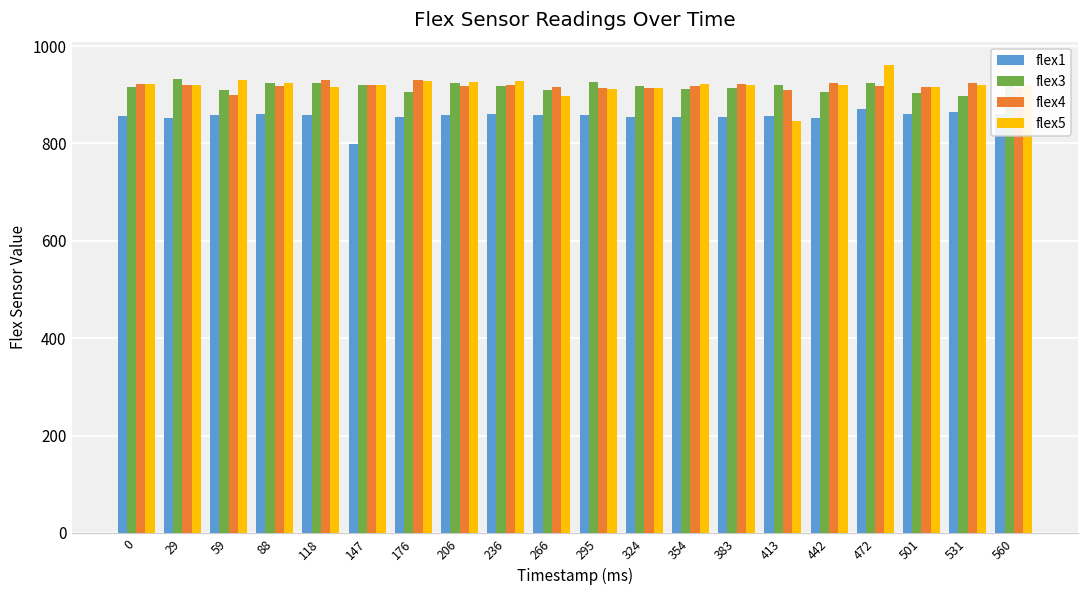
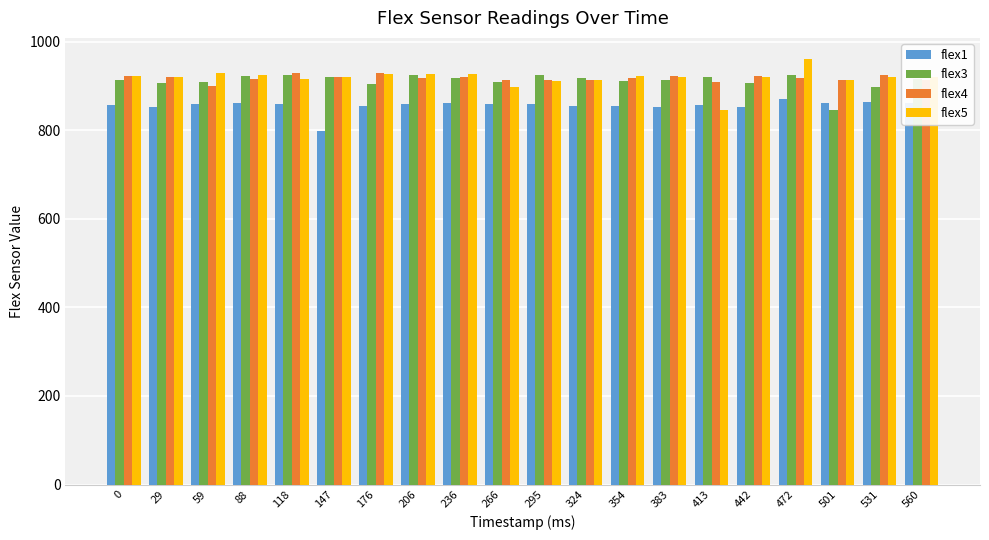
  {
    "flex1": {
      "0": 860,
      "29": 850,
      "59": 860,
      "88": 860,
      "118": 860,
      "147": 800,
      "176": 860,
      "206": 860,
      "236": 860,
      "266": 860,
      "295": 860,
      "324": 860,
      "354": 860,
      "383": 850,
      "413": 860,
      "442": 850,
      "472": 870,
      "501": 860,
      "531": 870
    },
    "flex3": {
      "0": 920,
-     "29": 930,
+     "29": 910,
      "59": 910,
      "88": 920,
      "118": 930,
      "147": 920,
      "176": 910,
      "206": 930,
      "236": 920,
      "266": 910,
      "295": 930,
      "324": 920,
      "354": 910,
      "383": 910,
      "413": 920,
      "442": 910,
      "472": 930,
-     "501": 900,
+     "501": 850,
      "531": 900
    },
    "flex4": {
      "0": 920,
      "29": 920,
      "59": 900,
      "88": 920,
      "118": 930,
      "147": 920,
      "176": 930,
      "206": 920,
      "236": 920,
      "266": 920,
      "295": 910,
      "324": 910,
      "354": 920,
      "383": 920,
      "413": 910,
      "442": 920,
      "472": 920,
      "501": 920,
      "531": 930
    },
    "flex5": {
      "0": 920,
      "29": 920,
      "59": 930,
      "88": 930,
      "118": 920,
      "147": 920,
      "176": 930,
      "206": 930,
      "236": 930,
      "266": 900,
      "295": 910,
      "324": 910,
      "354": 920,
      "383": 920,
      "413": 850,
      "442": 920,
      "472": 960,
      "501": 920,
      "531": 920
    }
  }
